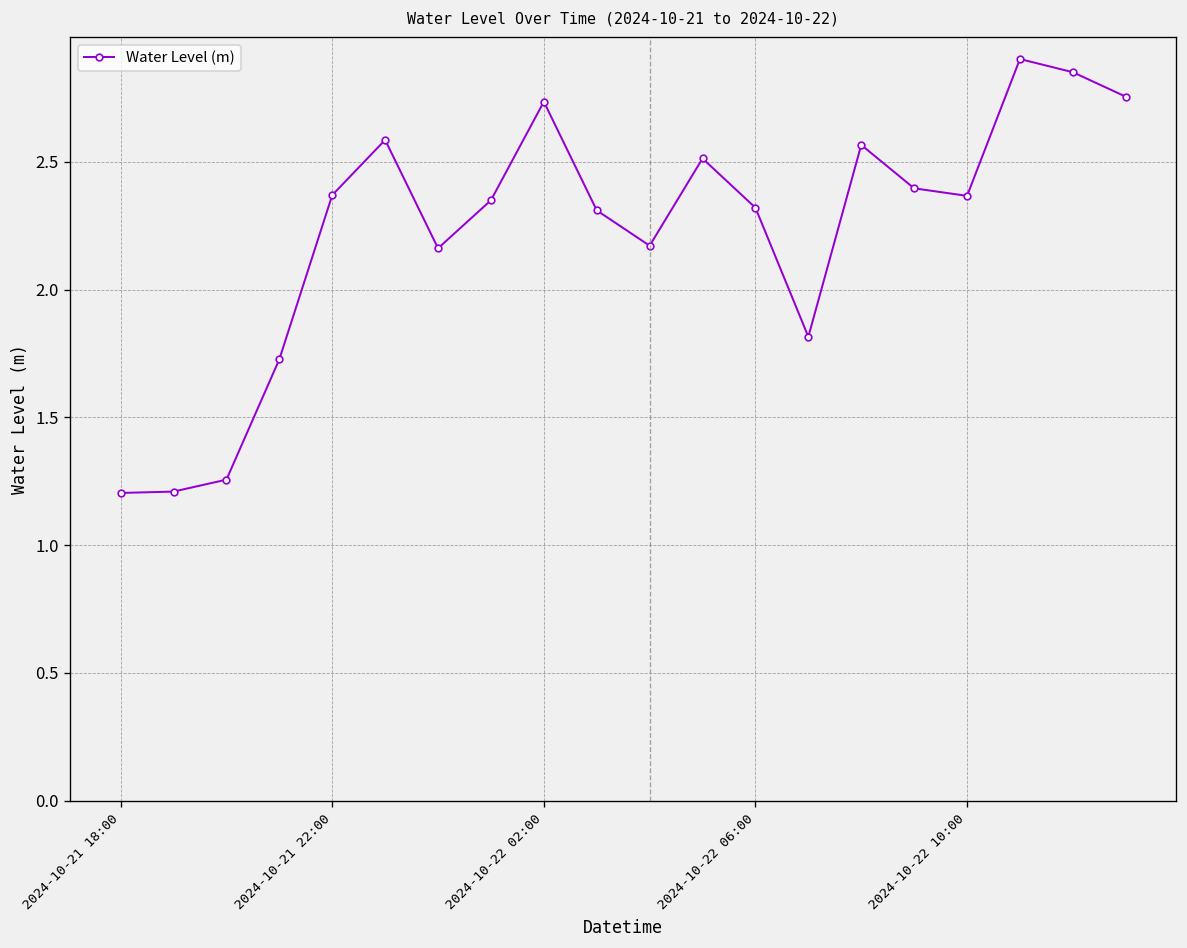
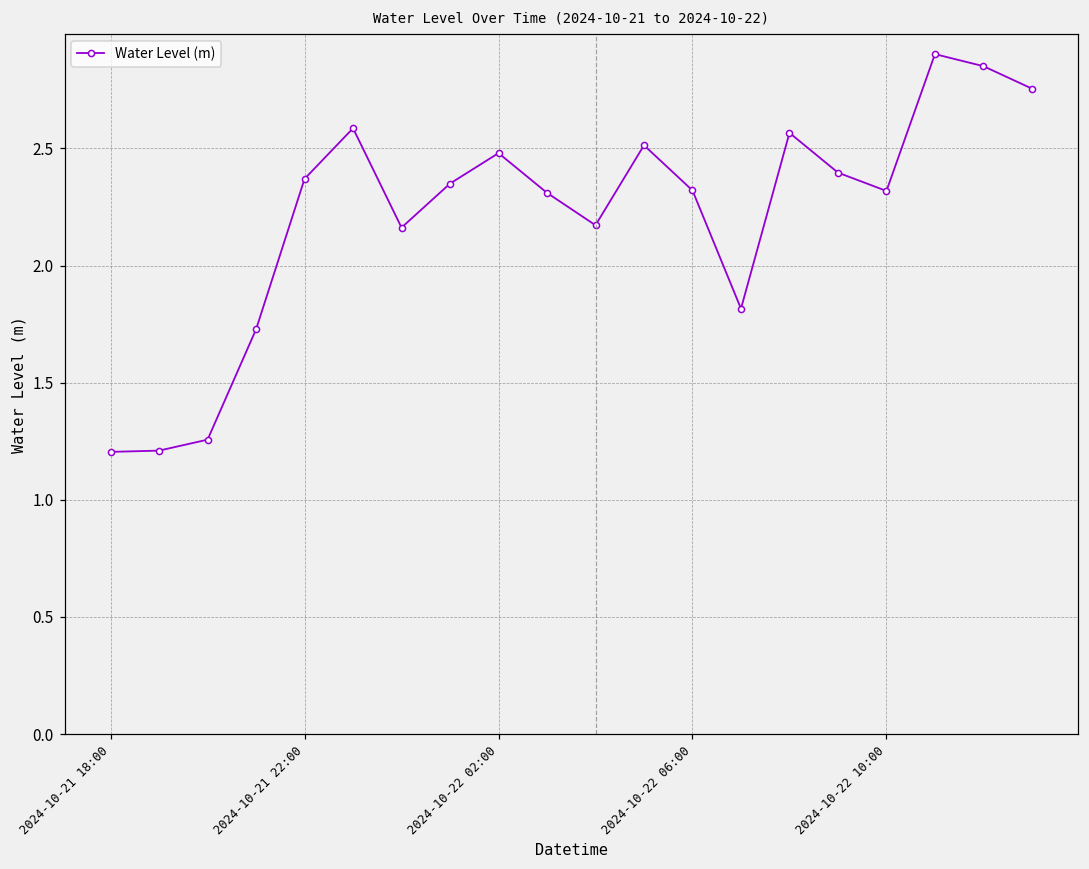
  {
    "2024-10-21 18:00": 1.20,
    "2024-10-21 22:00": 2.37,
-   "2024-10-22 02:00": 2.74,
+   "2024-10-22 02:00": 2.48,
    "2024-10-22 06:00": 2.32,
-   "2024-10-22 10:00": 2.37
+   "2024-10-22 10:00": 2.32
  }
